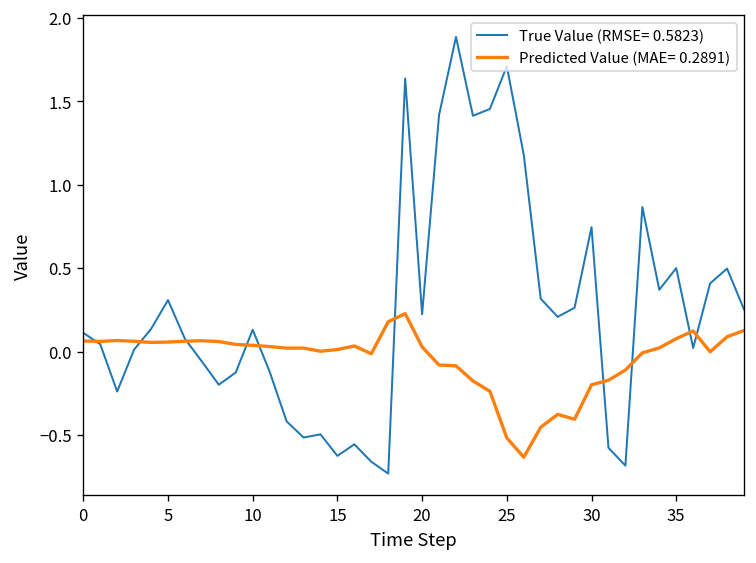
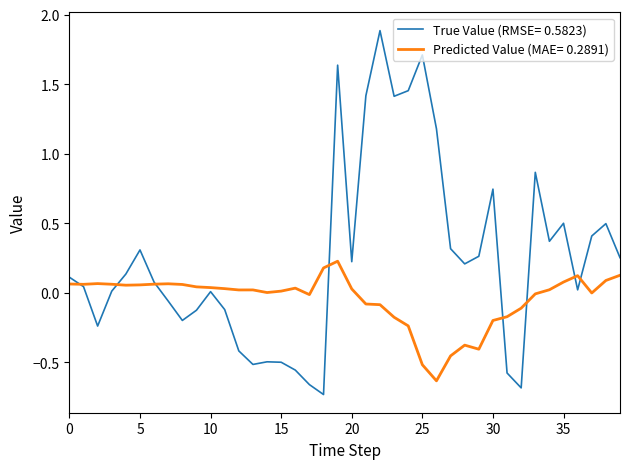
  {
    "True Value (RMSE= 0.5823)": {
      "0": 0.11,
      "5": 0.31,
-     "10": 0.13,
-     "15": -0.63,
+     "10": 0.01,
+     "15": -0.50,
      "20": 0.22,
      "30": 0.75,
      "35": 0.50
    },
    "Predicted Value (MAE= 0.2891)": {
      "0": 0.06,
      "5": 0.06,
      "10": 0.04,
      "15": 0.01,
      "20": 0.03,
      "25": -0.52,
      "30": -0.20,
      "35": 0.08
    }
  }
